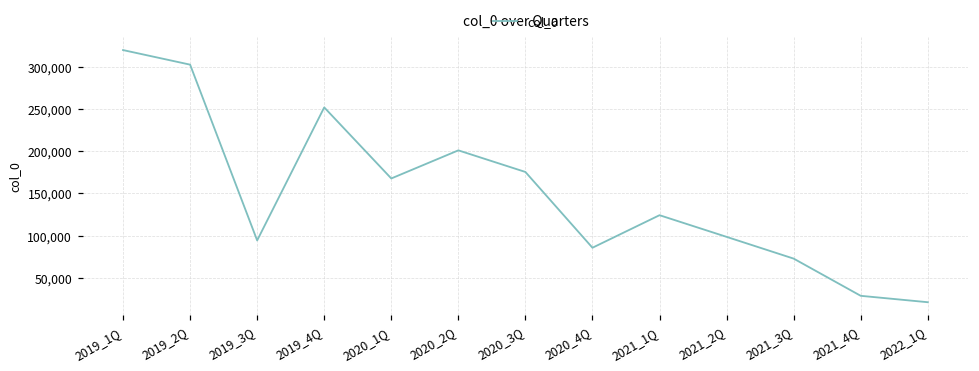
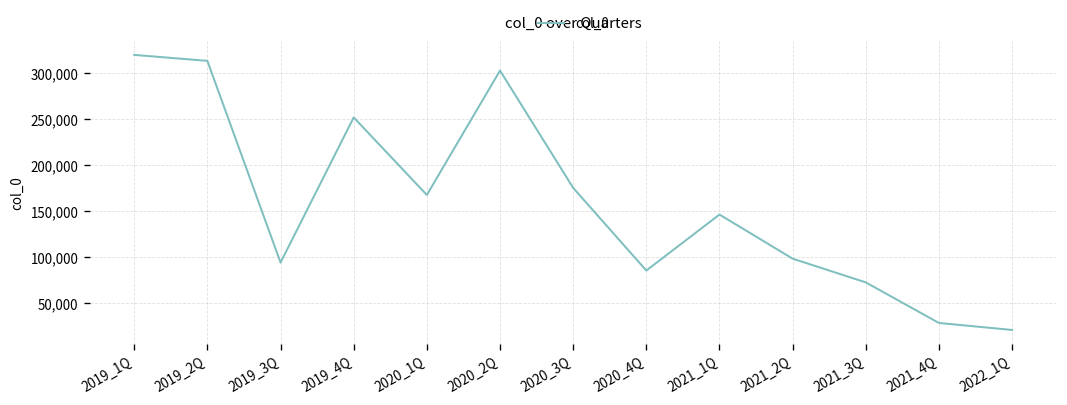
  {
    "2019_1Q": "320,000",
-   "2019_2Q": "300,000",
+   "2019_2Q": "310,000",
    "2019_3Q": "90,000",
    "2019_4Q": "250,000",
    "2020_1Q": "170,000",
-   "2020_2Q": "200,000",
+   "2020_2Q": "300,000",
    "2020_3Q": "180,000",
    "2020_4Q": "90,000",
-   "2021_1Q": "120,000",
+   "2021_1Q": "150,000",
    "2021_2Q": "100,000",
    "2021_3Q": "70,000",
    "2021_4Q": "30,000",
    "2022_1Q": "20,000"
  }
